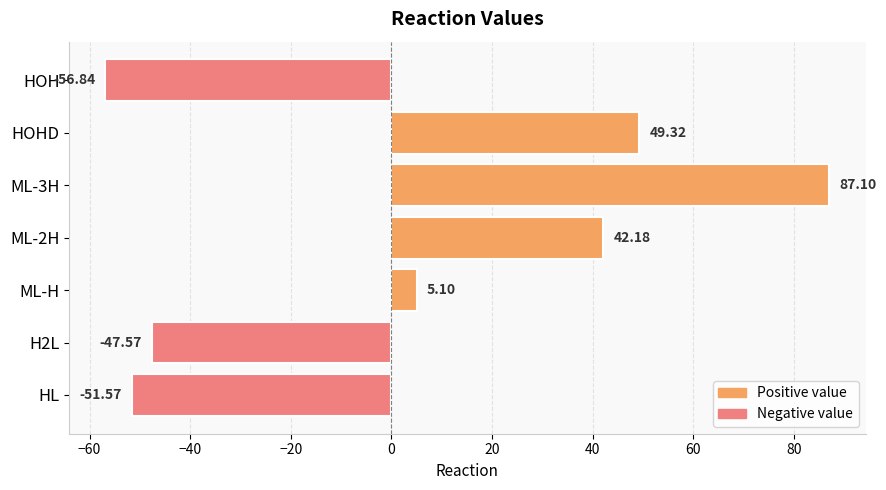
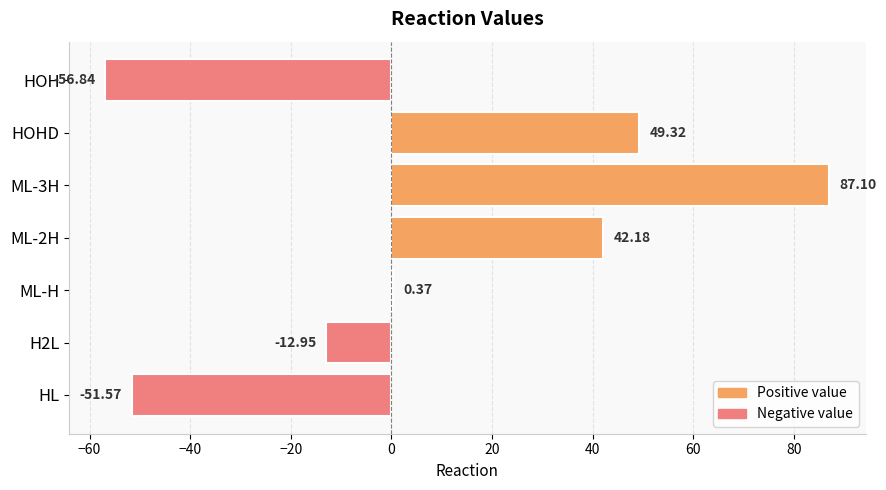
  {
    "HOH": -56.84,
    "HOHD": 49.32,
    "ML-3H": 87.10,
    "ML-2H": 42.18,
-   "ML-H": 5.10,
-   "H2L": -47.57,
+   "ML-H": 0.37,
+   "H2L": -12.95,
    "HL": -51.57
  }
